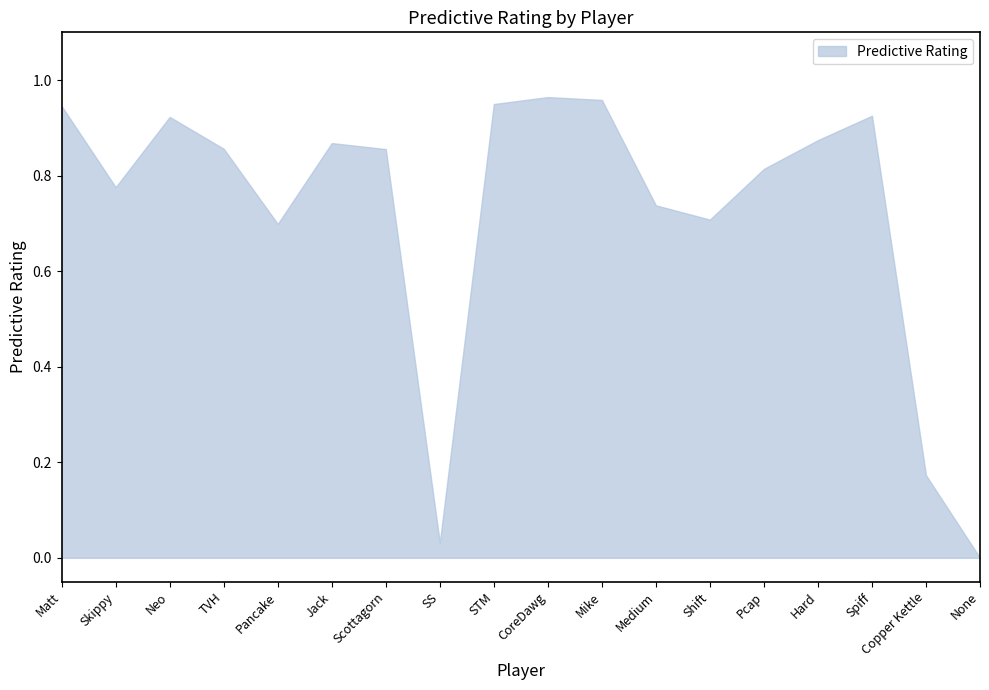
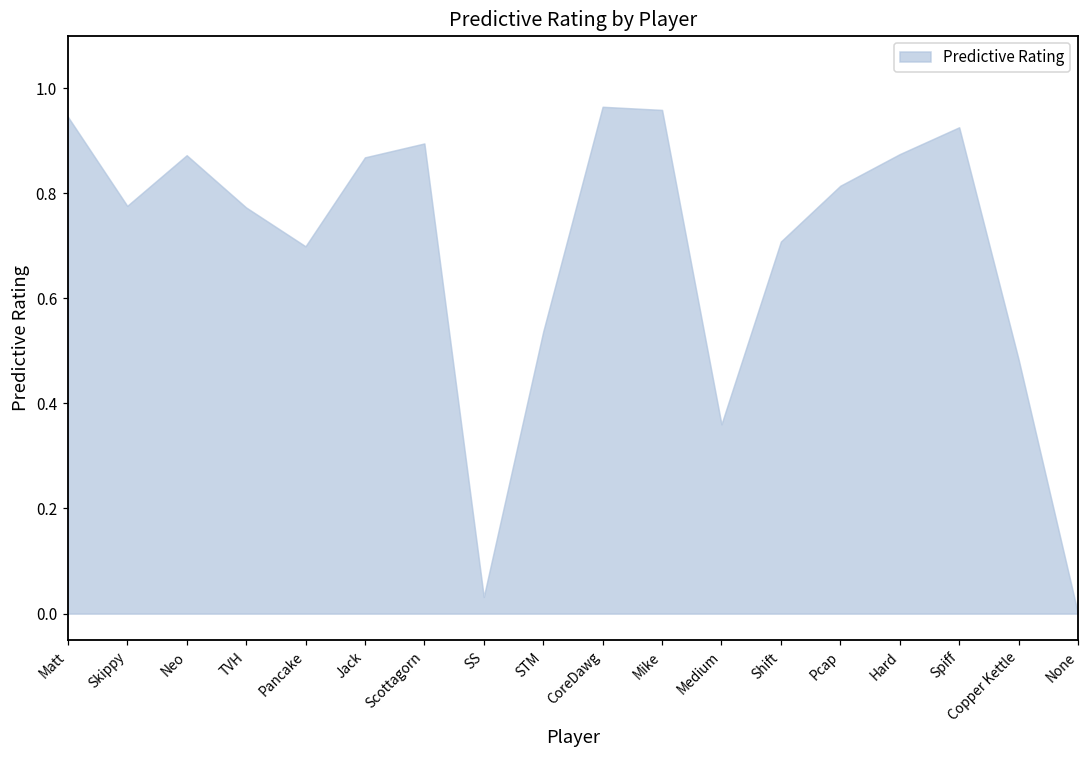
  {
    "Matt": 0.95,
    "Skippy": 0.78,
-   "Neo": 0.92,
-   "TVH": 0.86,
+   "Neo": 0.87,
+   "TVH": 0.77,
    "Pancake": 0.70,
    "Jack": 0.87,
-   "Scottagorn": 0.86,
+   "Scottagorn": 0.89,
    "SS": 0.03,
-   "STM": 0.95,
+   "STM": 0.54,
    "CoreDawg": 0.96,
    "Mike": 0.96,
-   "Medium": 0.74,
+   "Medium": 0.36,
    "Shift": 0.71,
    "Pcap": 0.81,
    "Hard": 0.87,
    "Spiff": 0.93,
-   "Copper Kettle": 0.17,
+   "Copper Kettle": 0.48,
    "None": 0.00
  }
